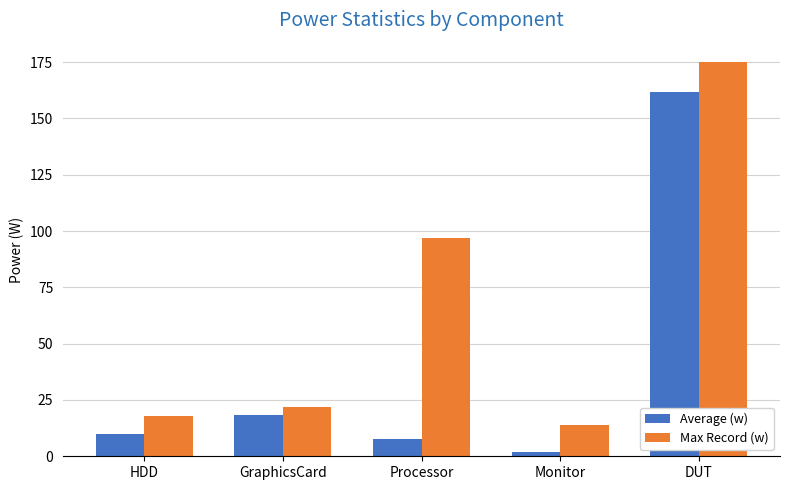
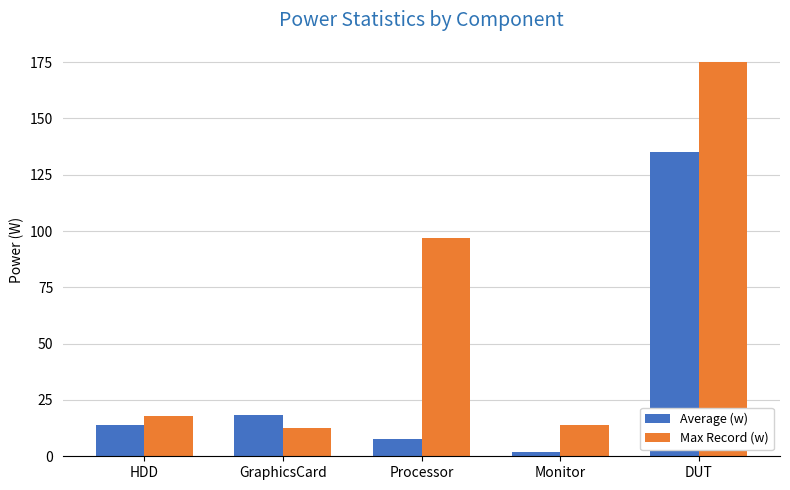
  {
    "Average (w)": {
-     "HDD": 10,
+     "HDD": 14,
      "GraphicsCard": 18,
      "Processor": 8,
      "Monitor": 2,
-     "DUT": 162
+     "DUT": 135
    },
    "Max Record (w)": {
      "HDD": 18,
-     "GraphicsCard": 22,
+     "GraphicsCard": 13,
      "Processor": 97,
      "Monitor": 14,
      "DUT": 175
    }
  }
